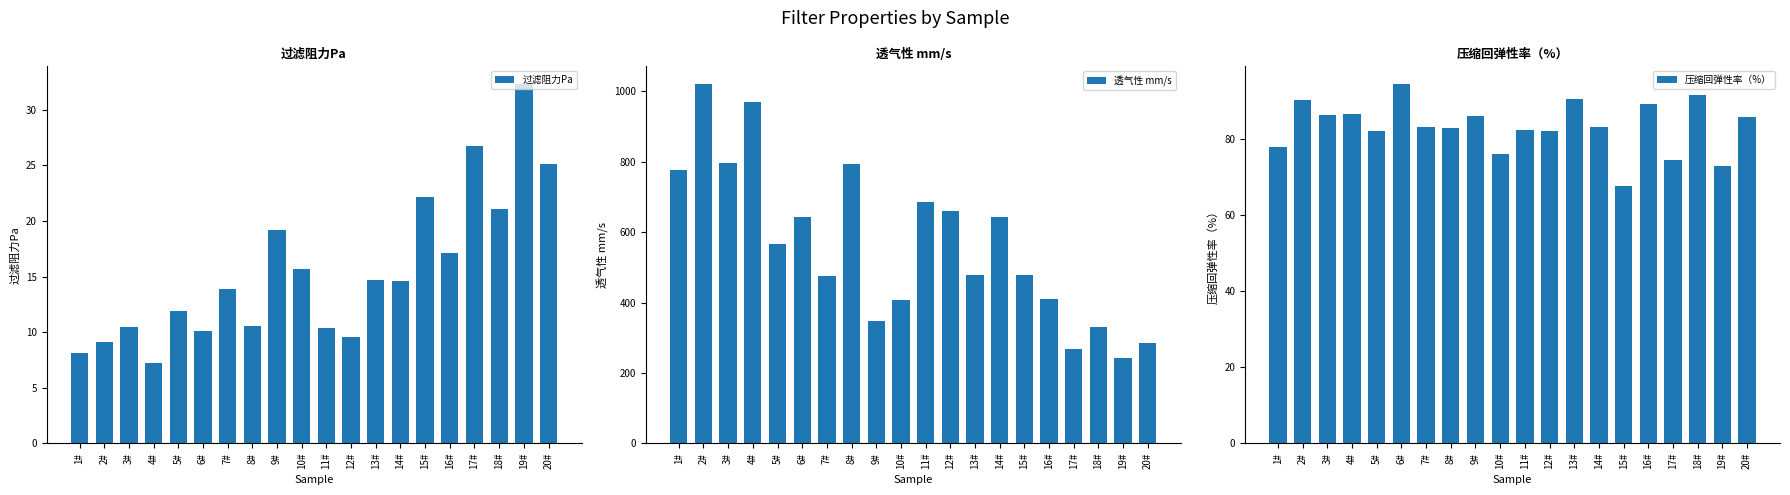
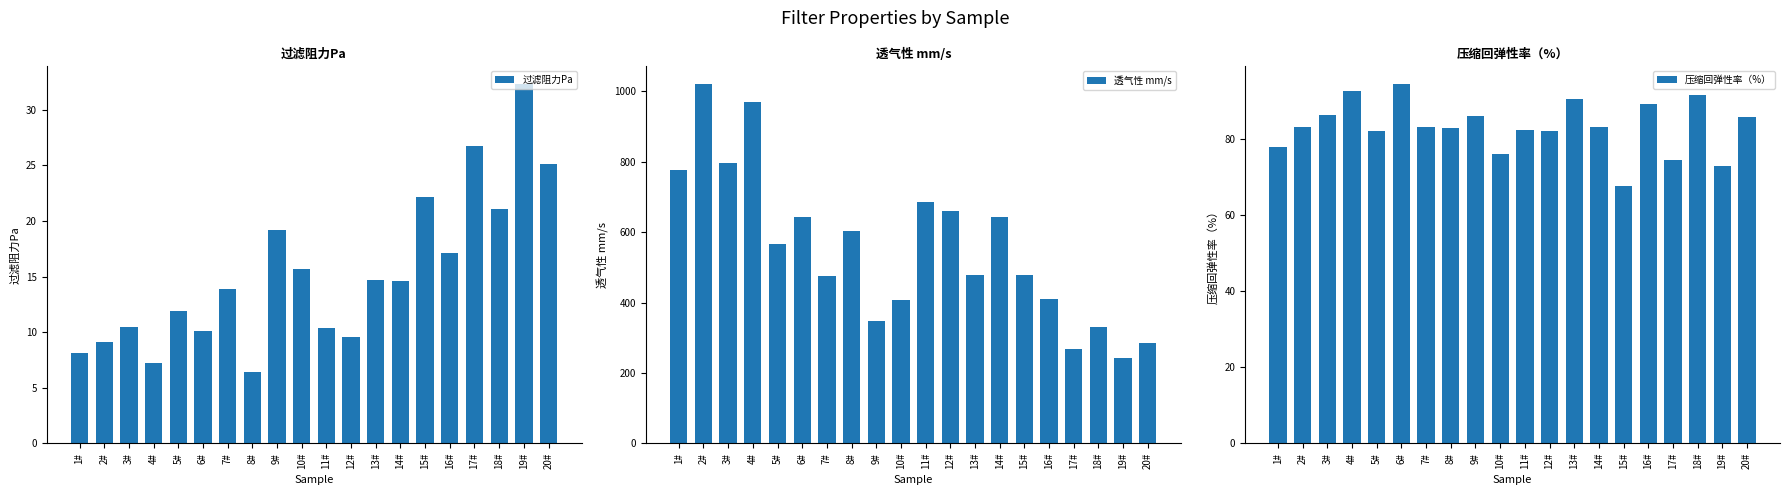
  {
    "过滤阻力Pa": {
      "1#": 8.1,
      "2#": 9.1,
      "3#": 10.5,
      "4#": 7.2,
      "5#": 11.9,
      "6#": 10.1,
      "7#": 13.9,
-     "8#": 10.6,
+     "8#": 6.4,
      "9#": 19.2,
      "10#": 15.7,
      "11#": 10.4,
      "12#": 9.5,
      "13#": 14.7,
      "14#": 14.6,
      "15#": 22.2,
      "16#": 17.1,
      "17#": 26.8,
      "18#": 21.1,
      "20#": 25.2
    },
    "透气性 mm/s": {
      "1#": 780,
      "2#": 1020,
      "3#": 800,
      "4#": 970,
      "5#": 560,
      "6#": 640,
      "7#": 470,
-     "8#": 790,
+     "8#": 600,
      "9#": 350,
      "10#": 410,
      "11#": 690,
      "12#": 660,
      "13#": 480,
      "14#": 640,
      "15#": 480,
      "16#": 410,
      "17#": 270,
      "18#": 330,
      "19#": 240,
      "20#": 280
    },
    "压缩回弹性率（%）": {
      "1#": 78,
-     "2#": 90,
+     "2#": 83,
      "3#": 86,
-     "4#": 87,
+     "4#": 93,
      "5#": 82,
      "6#": 94,
      "7#": 83,
      "8#": 83,
      "9#": 86,
      "10#": 76,
      "11#": 82,
      "12#": 82,
      "13#": 90,
      "14#": 83,
      "15#": 68,
      "16#": 89,
      "17#": 74,
      "18#": 91,
      "19#": 73,
      "20#": 86
    }
  }
